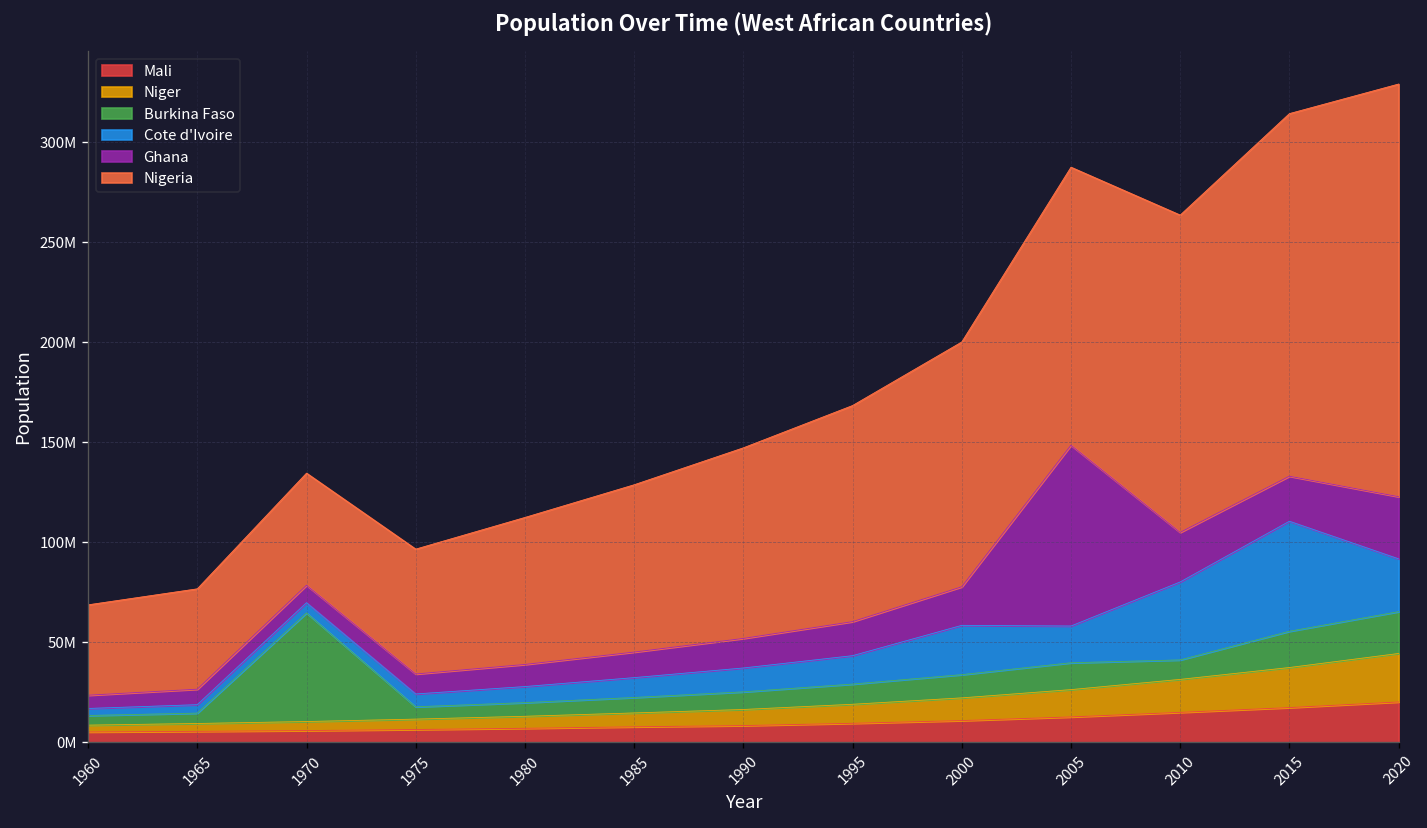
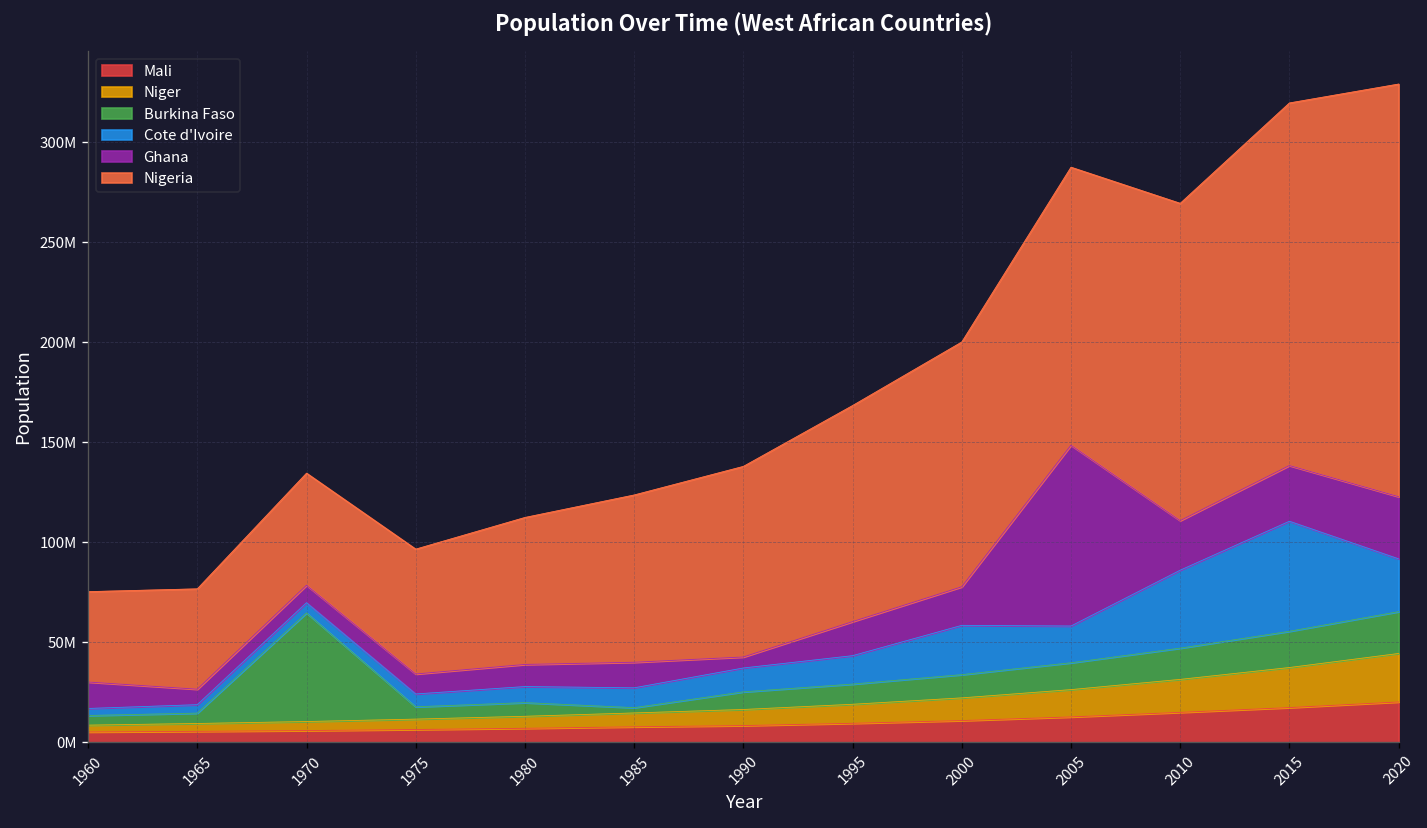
  {
    "Niger": {
      "1960": 3000000,
      "1965": 4000000,
      "1970": 5000000,
      "1975": 5000000,
      "1980": 6000000,
      "1985": 7000000,
      "1990": 8000000,
      "1995": 9000000,
      "2000": 11000000,
      "2005": 14000000,
      "2010": 16000000,
      "2015": 20000000,
      "2020": 24000000
    },
    "Burkina Faso": {
      "1960": 5000000,
      "1965": 5000000,
      "1970": 54000000,
      "1975": 6000000,
      "1980": 7000000,
-     "1985": 8000000,
+     "1985": 3000000,
      "1990": 9000000,
      "1995": 10000000,
      "2000": 12000000,
      "2005": 13000000,
-     "2010": 10000000,
+     "2010": 16000000,
      "2015": 18000000,
      "2020": 21000000
    },
    "Cote d'Ivoire": {
      "1960": 4000000,
      "1965": 4000000,
      "1970": 5000000,
      "1975": 6000000,
      "1980": 8000000,
      "1985": 10000000,
      "1990": 12000000,
      "1995": 14000000,
      "2000": 25000000,
      "2005": 18000000,
      "2010": 39000000,
      "2015": 55000000,
      "2020": 26000000
    },
    "Ghana": {
-     "1960": 7000000,
+     "1960": 13000000,
      "1965": 8000000,
      "1970": 9000000,
      "1975": 10000000,
      "1980": 11000000,
      "1985": 13000000,
-     "1990": 15000000,
+     "1990": 6000000,
      "1995": 17000000,
      "2000": 19000000,
      "2005": 90000000,
      "2010": 25000000,
-     "2015": 23000000,
+     "2015": 28000000,
      "2020": 31000000
    }
  }
